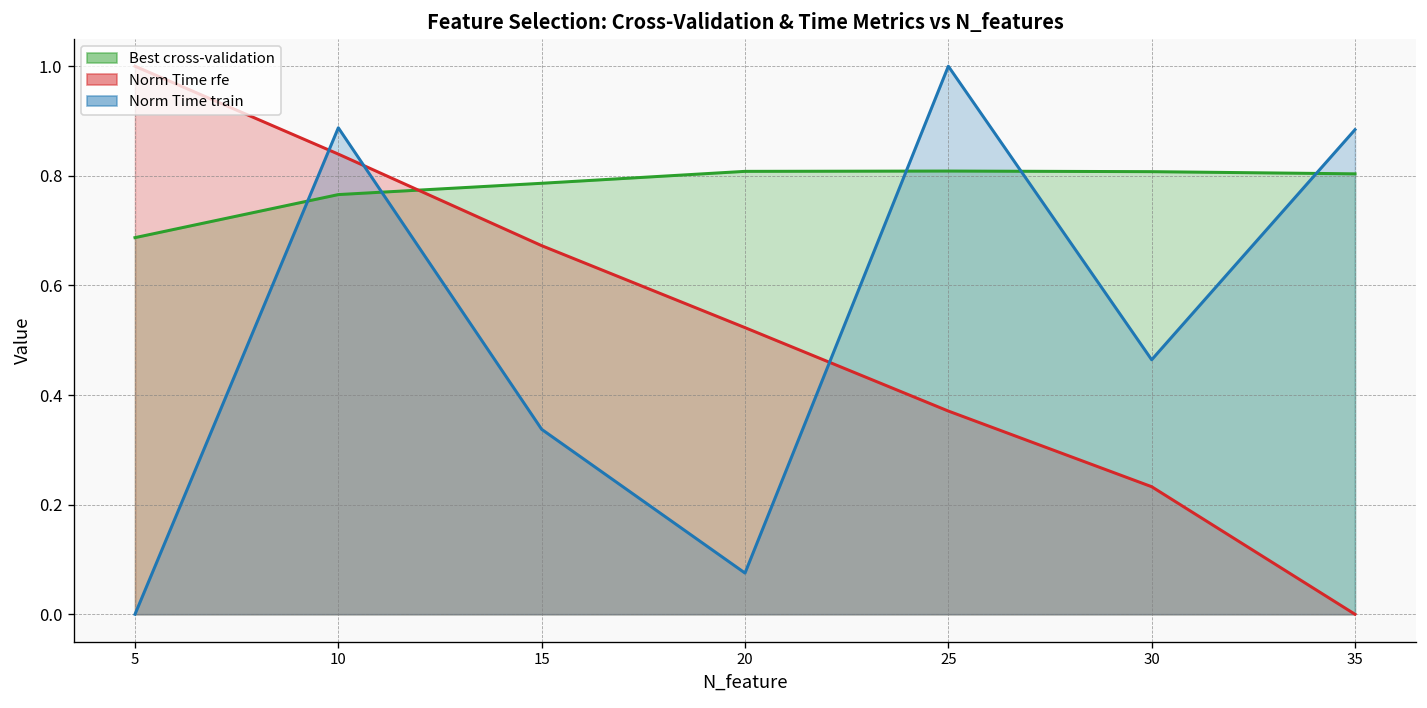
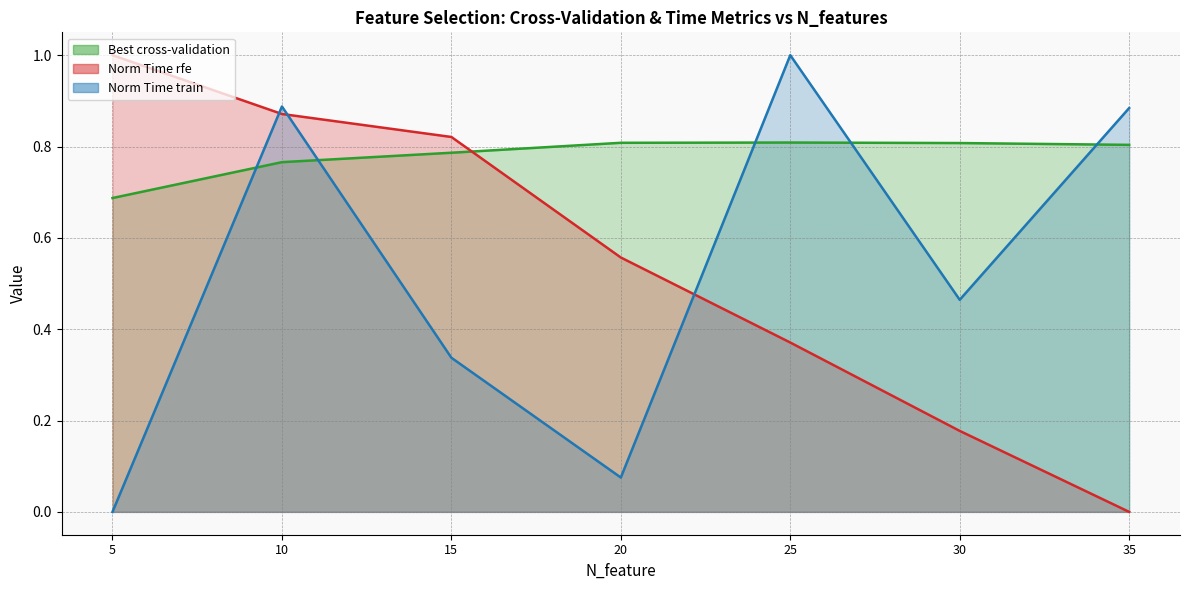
  {
    "Norm Time rfe": {
-     "10": 0.84,
-     "15": 0.67,
-     "20": 0.52,
+     "10": 0.87,
+     "15": 0.82,
+     "20": 0.56,
      "25": 0.37,
-     "30": 0.23,
+     "30": 0.18,
      "35": 0.00
    }
  }
